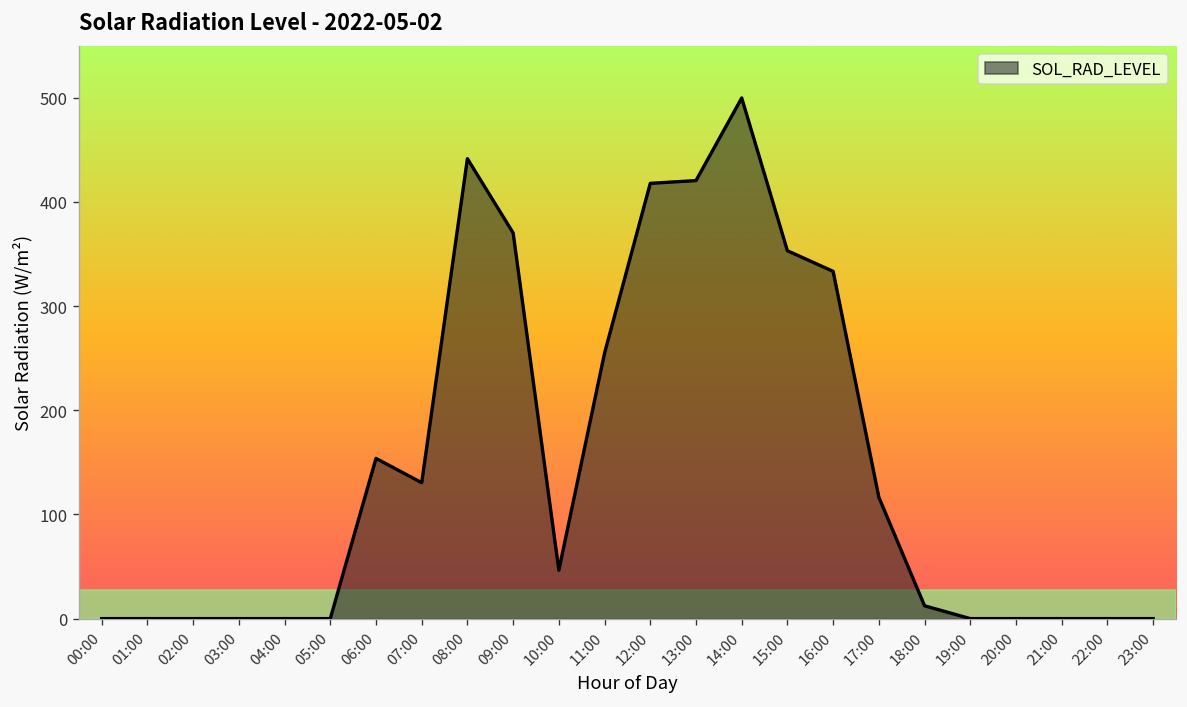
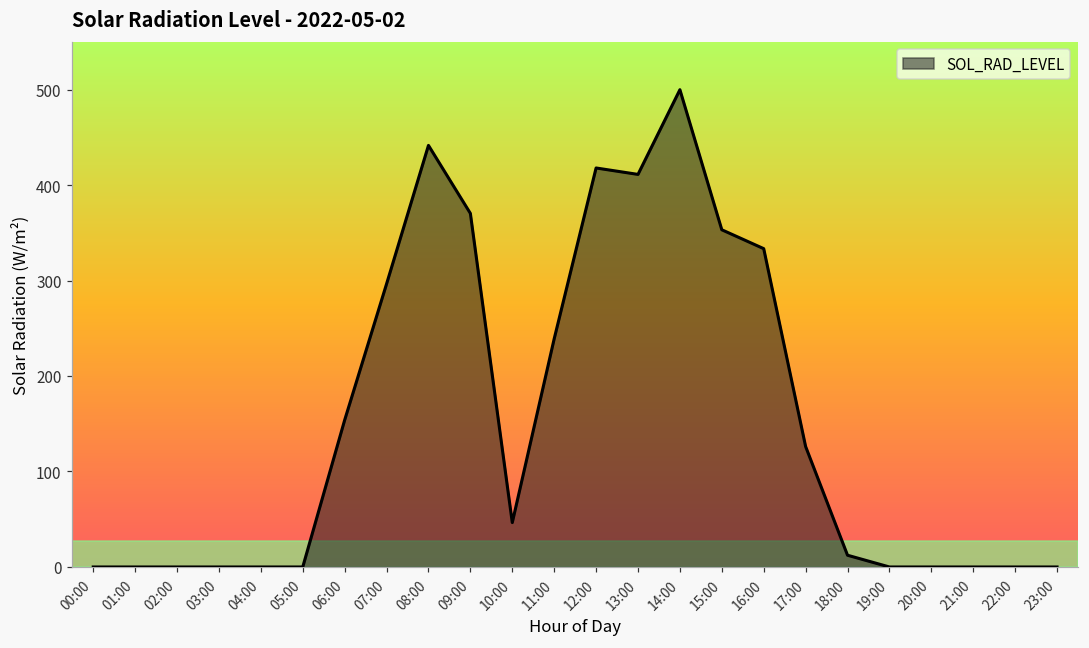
  {
    "06:00": 150,
-   "07:00": 130,
+   "07:00": 300,
    "08:00": 440,
    "09:00": 370,
    "10:00": 50,
-   "11:00": 250,
+   "11:00": 240,
    "12:00": 420,
-   "13:00": 420,
+   "13:00": 410,
    "14:00": 500,
    "15:00": 350,
    "16:00": 330,
-   "17:00": 120
+   "17:00": 130
  }
